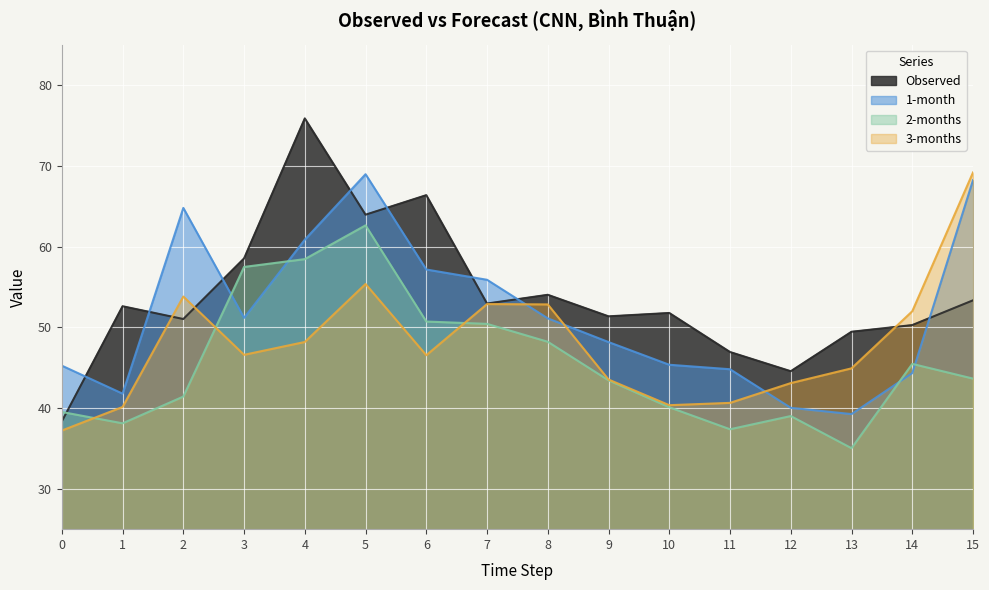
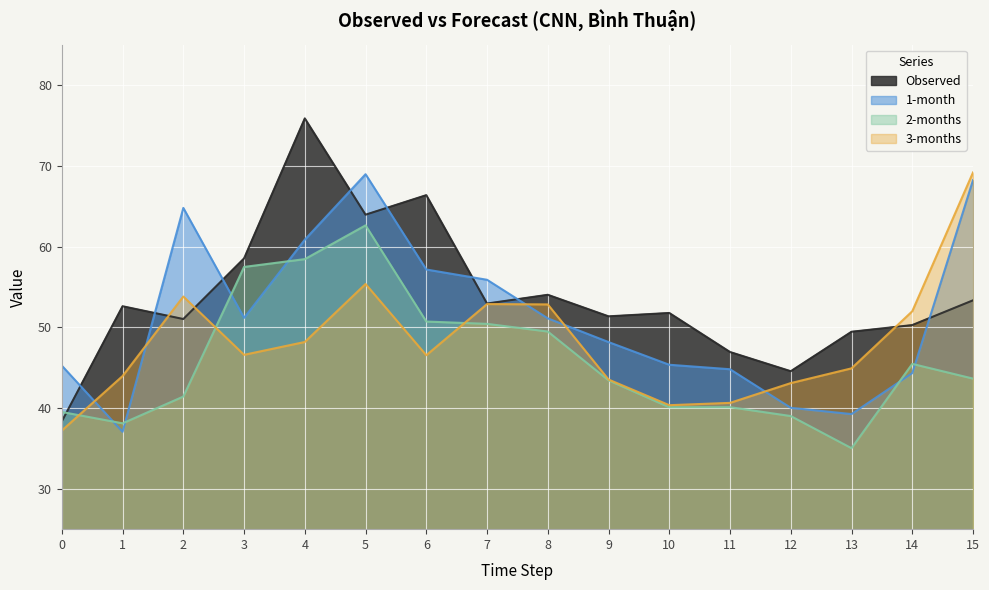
  {
    "Observed": {
      "0": 38,
      "1": 53,
      "2": 51,
      "3": 59,
      "4": 76,
      "5": 64,
      "6": 66,
      "8": 54,
      "9": 51,
      "10": 52,
      "11": 47,
      "12": 45,
      "13": 49,
      "14": 50,
      "15": 53
    },
    "1-month": {
      "0": 45,
-     "1": 42,
+     "1": 37,
      "2": 65,
      "3": 51,
      "4": 61,
      "5": 69,
      "6": 57,
      "7": 56,
      "8": 51,
      "9": 48,
      "10": 45,
      "11": 45,
      "12": 40,
      "13": 39,
      "14": 44,
      "15": 68
    },
    "2-months": {
      "0": 40,
      "1": 38,
      "2": 41,
      "3": 57,
      "4": 58,
      "5": 63,
      "6": 51,
      "7": 50,
-     "8": 48,
-     "11": 37,
+     "8": 49,
+     "11": 40,
      "12": 39,
      "13": 35,
      "14": 45,
      "15": 44
    },
    "3-months": {
      "0": 37,
-     "1": 40,
+     "1": 44,
      "2": 54,
      "3": 47,
      "4": 48,
      "5": 55,
      "6": 47,
      "8": 53,
      "11": 41,
      "12": 43,
      "13": 45,
      "14": 52,
      "15": 69
    }
  }
